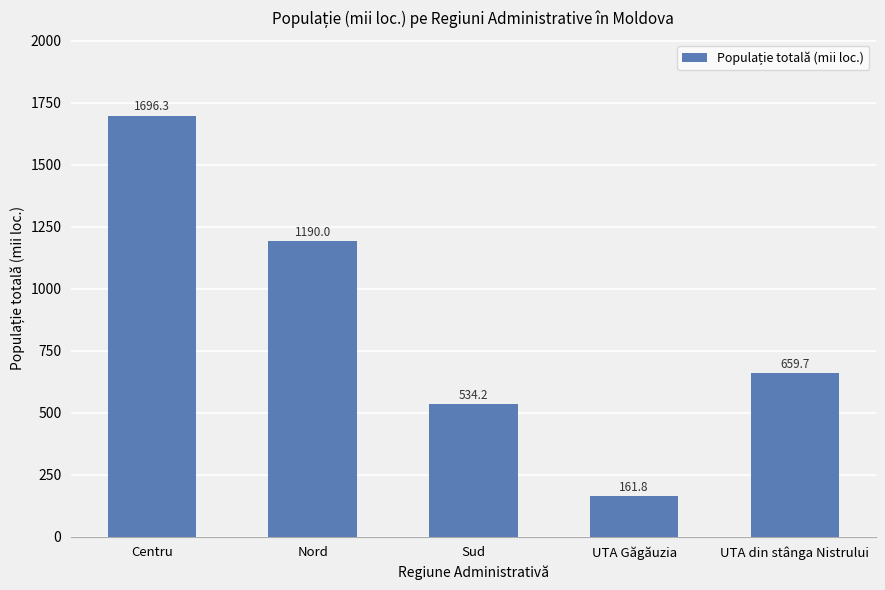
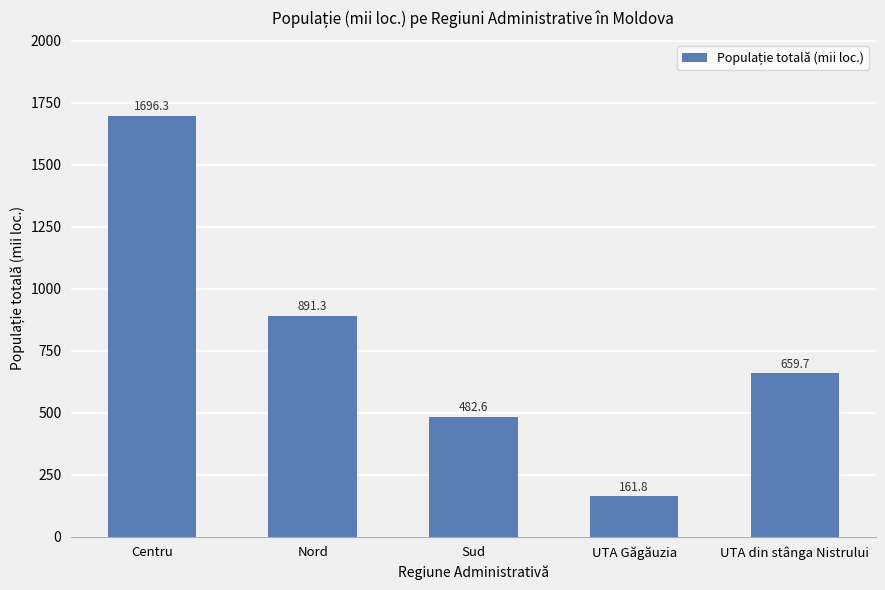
  {
    "Centru": 1696.3,
-   "Nord": 1190.0,
-   "Sud": 534.2,
+   "Nord": 891.3,
+   "Sud": 482.6,
    "UTA Găgăuzia": 161.8,
    "UTA din stânga Nistrului": 659.7
  }
